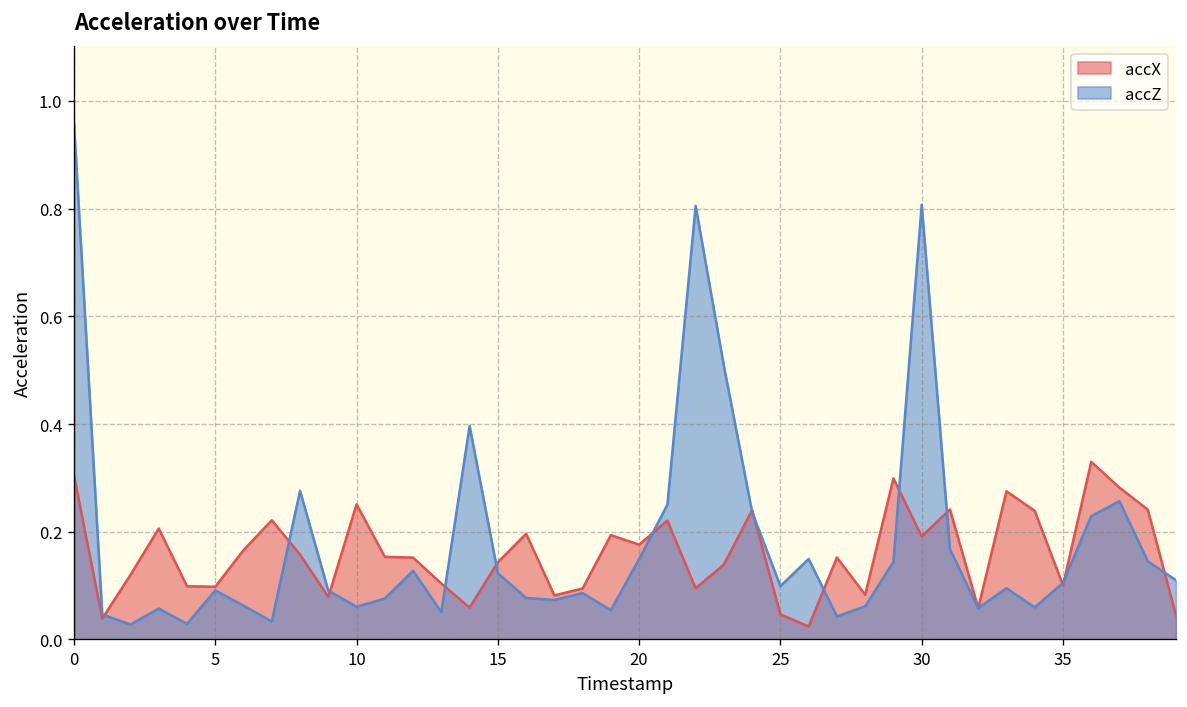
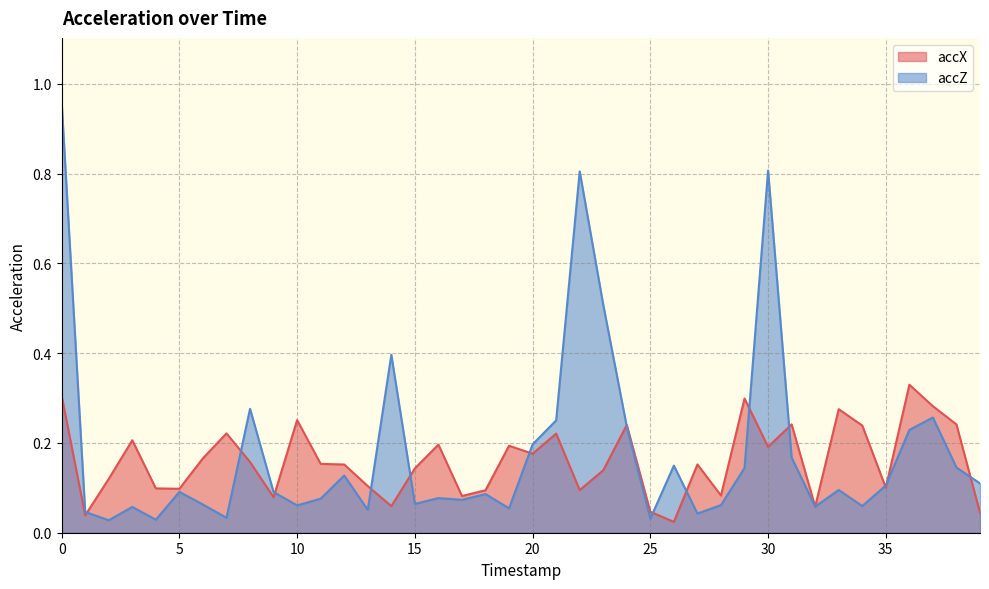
  {
    "accX": {
      "0": 0.31,
      "5": 0.10,
      "10": 0.25,
      "15": 0.14,
      "20": 0.18,
      "25": 0.05,
      "30": 0.19
    },
    "accZ": {
      "0": 0.96,
      "5": 0.09,
      "10": 0.06,
-     "15": 0.12,
-     "20": 0.15,
-     "25": 0.10,
+     "15": 0.06,
+     "20": 0.20,
+     "25": 0.03,
      "30": 0.81
    }
  }
